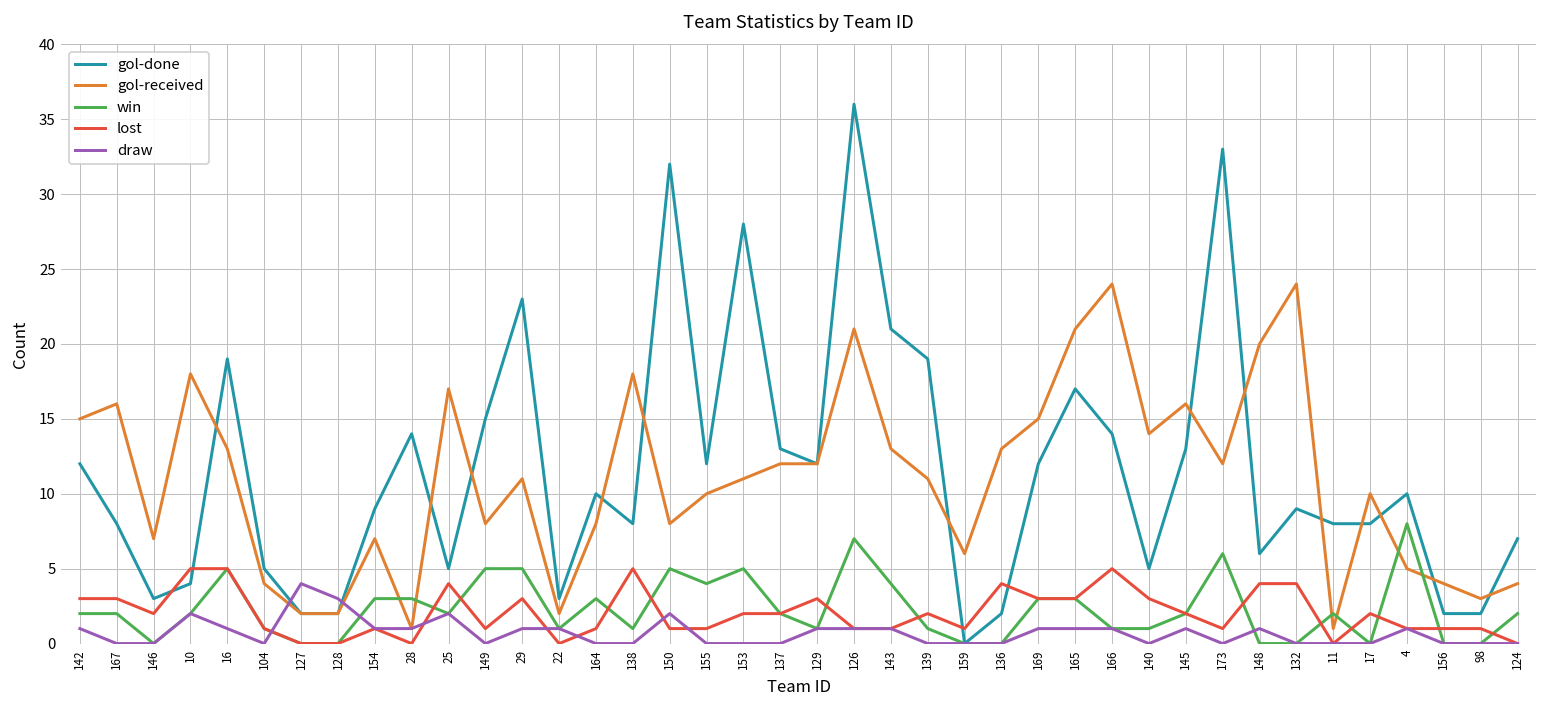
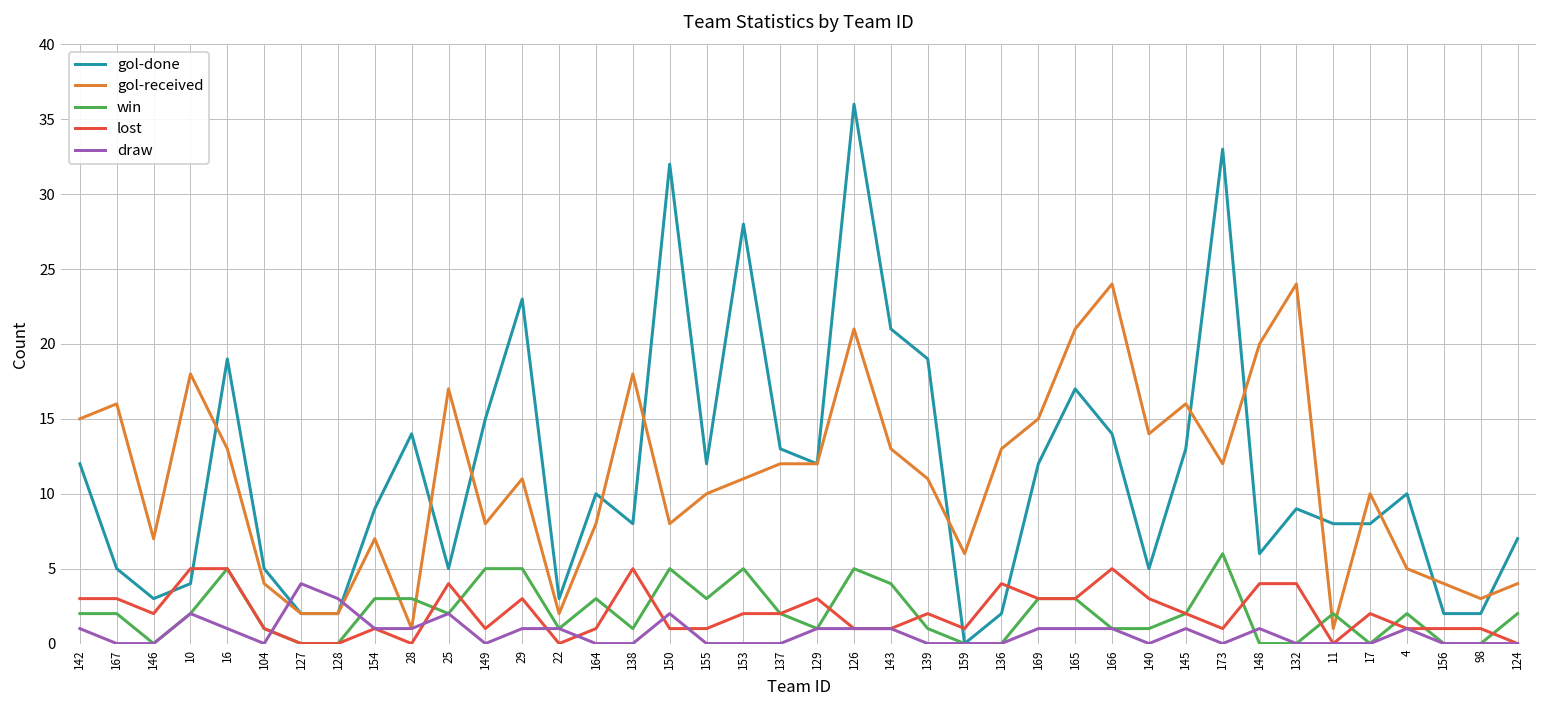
  {
    "gol-done": {
      "142": 12,
-     "167": 8,
+     "167": 5,
      "146": 3,
      "10": 4,
      "16": 19,
      "104": 5,
      "154": 9,
      "28": 14,
      "25": 5,
      "149": 15,
      "29": 23,
      "22": 3,
      "164": 10,
      "138": 8,
      "150": 32,
      "155": 12,
      "153": 28,
      "137": 13,
      "126": 36,
      "143": 21,
      "139": 19,
      "136": 2,
      "169": 12,
      "165": 17,
      "166": 14,
      "140": 5,
      "145": 13,
      "173": 33,
      "148": 6,
      "132": 9,
      "11": 8,
      "17": 8,
      "4": 10,
      "156": 2,
      "98": 2,
      "124": 7
    },
    "win": {
      "142": 2,
      "167": 2,
      "154": 3,
      "28": 3,
      "149": 5,
      "29": 5,
      "164": 3,
      "138": 1,
      "150": 5,
-     "155": 4,
+     "155": 3,
      "153": 5,
-     "126": 7,
+     "126": 5,
      "143": 4,
      "139": 1,
      "140": 1,
      "173": 6,
      "148": 0,
      "11": 2,
-     "4": 8,
+     "4": 2,
      "124": 2
    },
    "draw": {
      "142": 1,
      "167": 0,
      "16": 1,
      "104": 0,
      "127": 4,
      "128": 3,
      "149": 0,
      "29": 1,
      "164": 0,
      "138": 0,
      "150": 2,
      "155": 0,
      "153": 0,
      "137": 0,
      "139": 0,
      "169": 1,
      "165": 1,
      "140": 0,
      "145": 1,
      "173": 0,
      "148": 1
    }
  }
